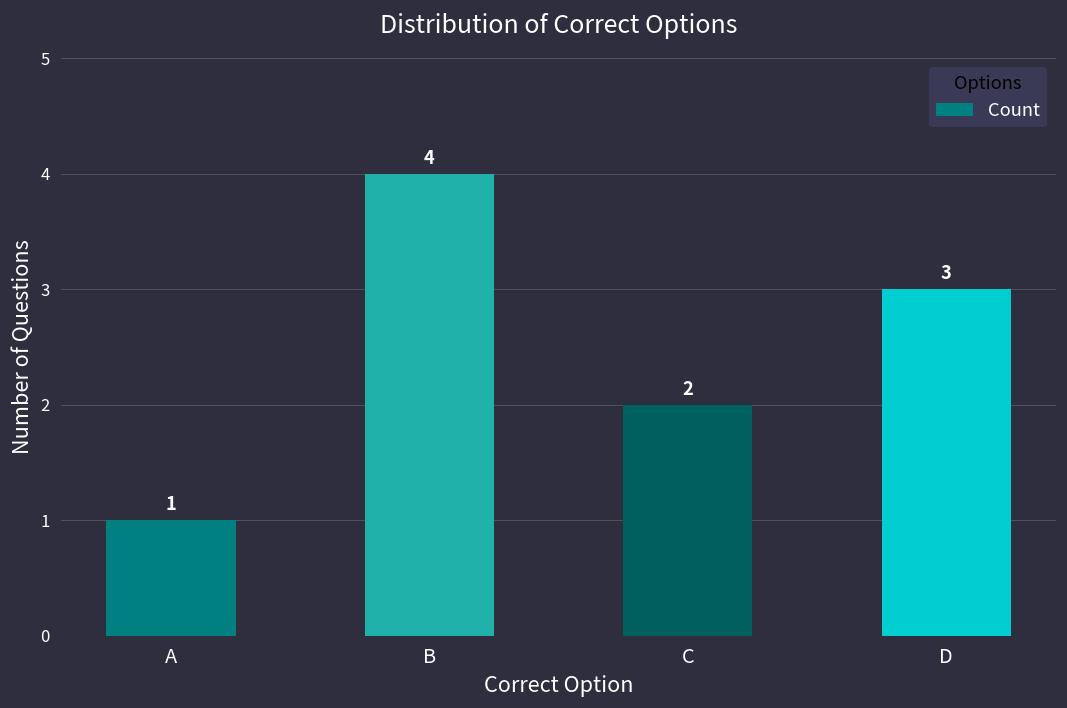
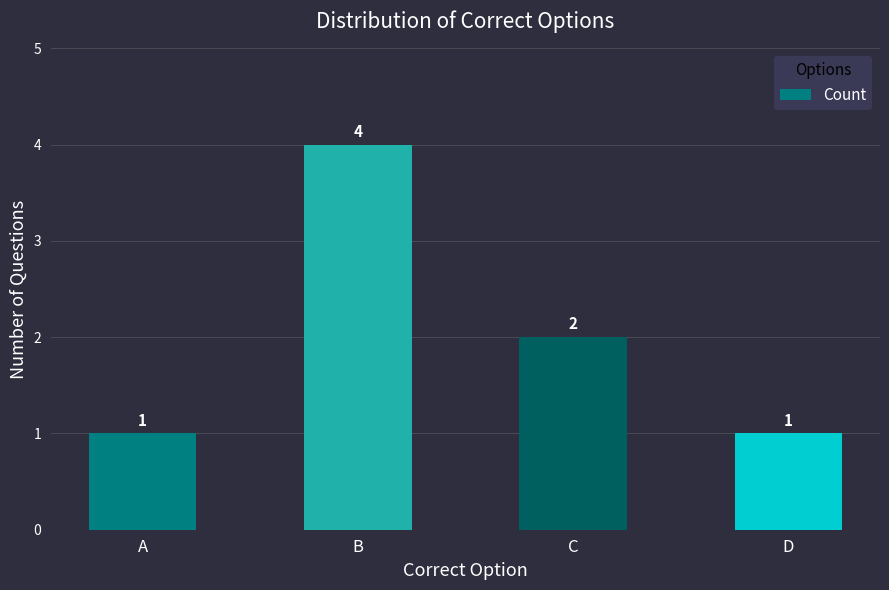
  {
    "A": 1,
    "B": 4,
    "C": 2,
-   "D": 3
+   "D": 1
  }
